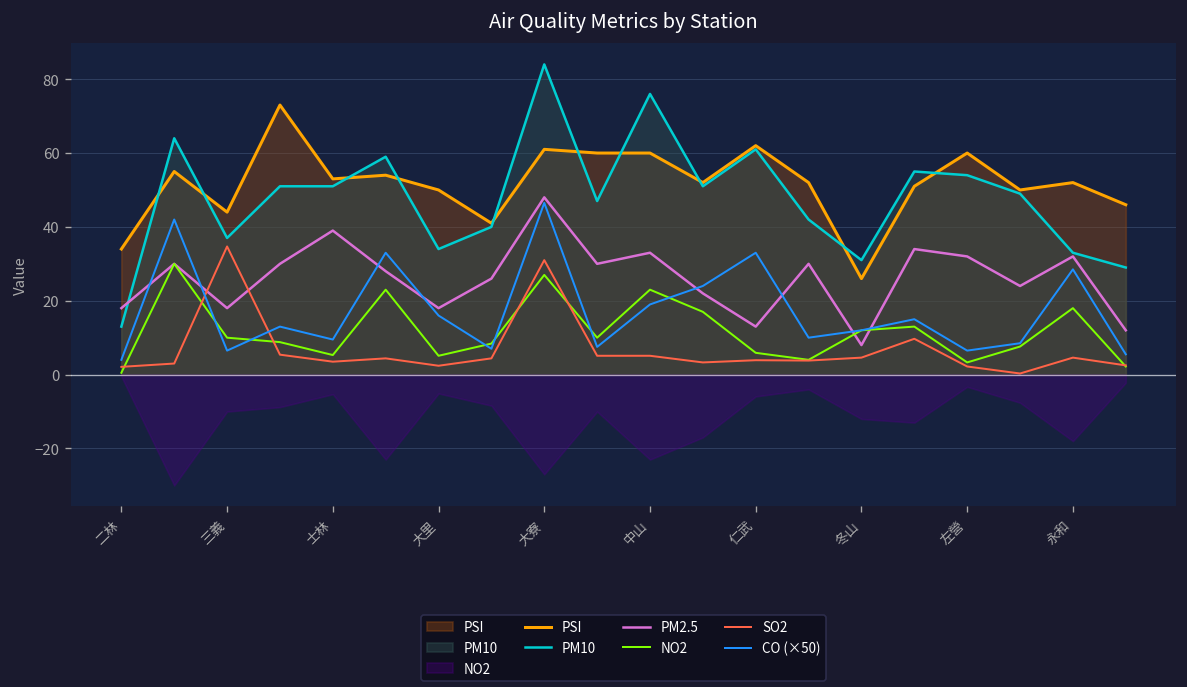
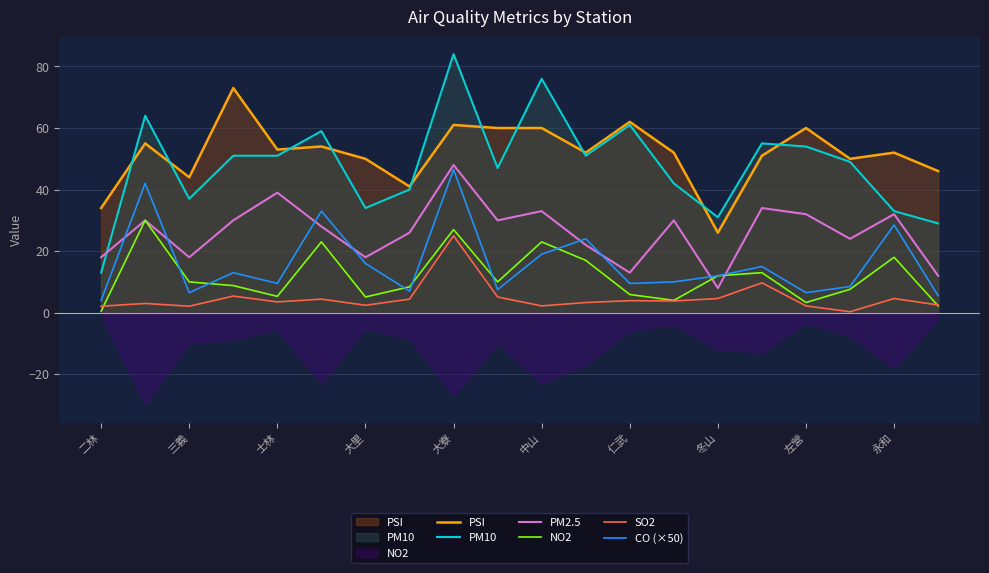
  {
    "PM2.5": {
      "二林": 18,
      "三義": 18,
      "士林": 39,
      "大里": 18,
      "大寮": 48,
      "中山": 33,
      "仁武": 13,
      "冬山": 8,
      "左營": 32,
      "永和": 32
    },
    "SO2": {
      "二林": 2,
-     "三義": 35,
+     "三義": 2,
      "士林": 4,
      "大里": 2,
-     "大寮": 31,
-     "中山": 5,
+     "大寮": 25,
+     "中山": 2,
      "仁武": 4,
      "冬山": 5,
      "左營": 2,
      "永和": 5
    },
    "CO (×50)": {
      "二林": 4,
      "三義": 7,
      "士林": 10,
      "大里": 16,
      "大寮": 47,
      "中山": 19,
-     "仁武": 33,
+     "仁武": 10,
      "左營": 7,
      "永和": 28
    }
  }
